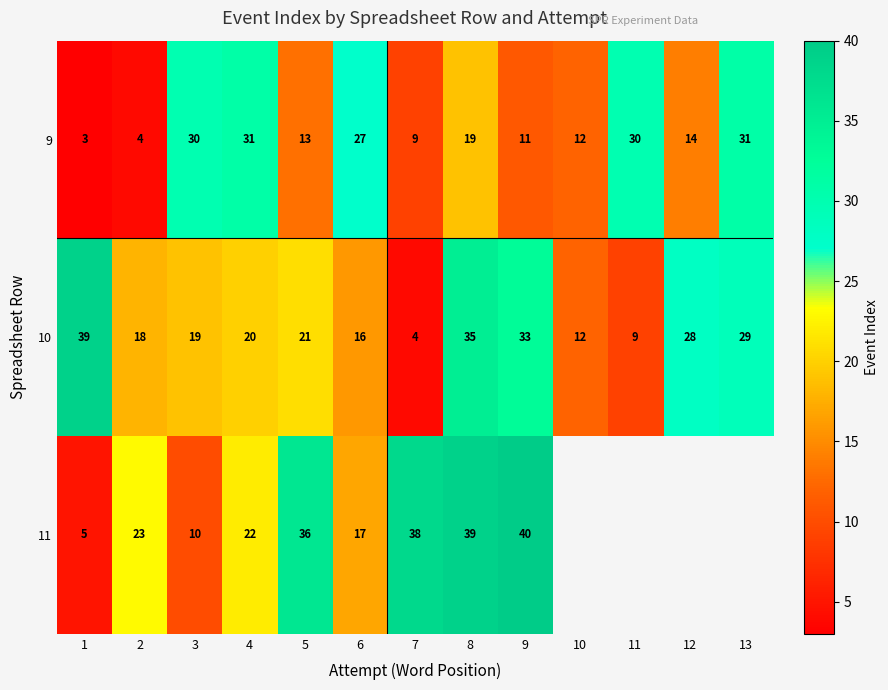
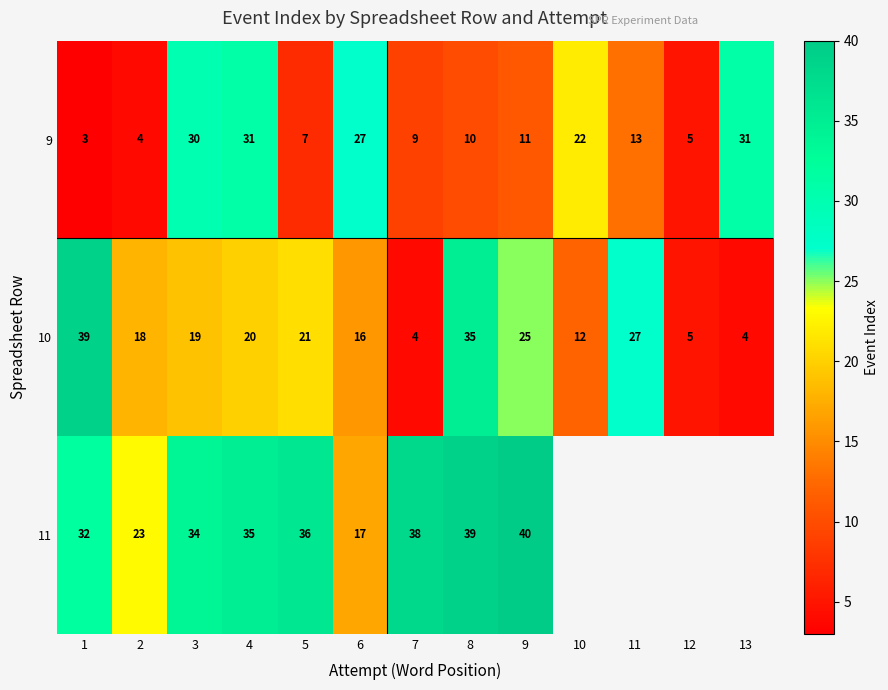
  {
    "9": {
      "1": 3,
      "2": 4,
      "3": 30,
      "4": 31,
-     "5": 13,
+     "5": 7,
      "6": 27,
      "7": 9,
-     "8": 19,
+     "8": 10,
      "9": 11,
-     "10": 12,
-     "11": 30,
-     "12": 14,
+     "10": 22,
+     "11": 13,
+     "12": 5,
      "13": 31
    },
    "10": {
      "1": 39,
      "2": 18,
      "3": 19,
      "4": 20,
      "5": 21,
      "6": 16,
      "7": 4,
      "8": 35,
-     "9": 33,
+     "9": 25,
      "10": 12,
-     "11": 9,
-     "12": 28,
-     "13": 29
+     "11": 27,
+     "12": 5,
+     "13": 4
    },
    "11": {
-     "1": 5,
+     "1": 32,
      "2": 23,
-     "3": 10,
-     "4": 22,
+     "3": 34,
+     "4": 35,
      "5": 36,
      "6": 17,
      "7": 38,
      "8": 39,
      "9": 40
    }
  }
